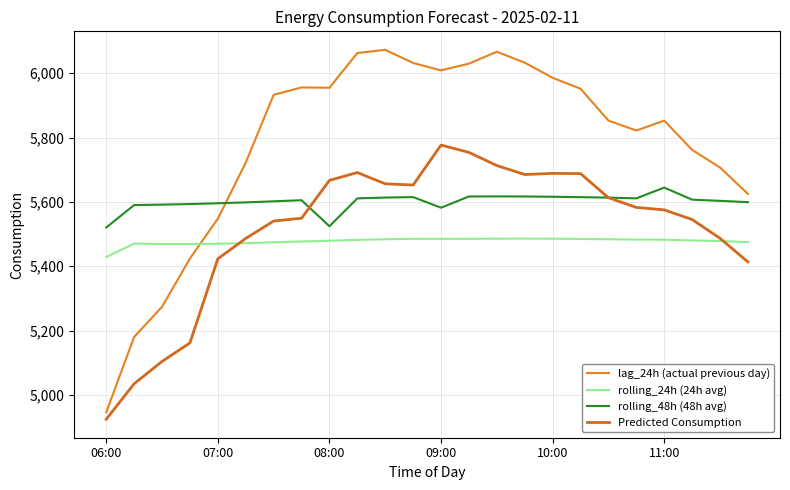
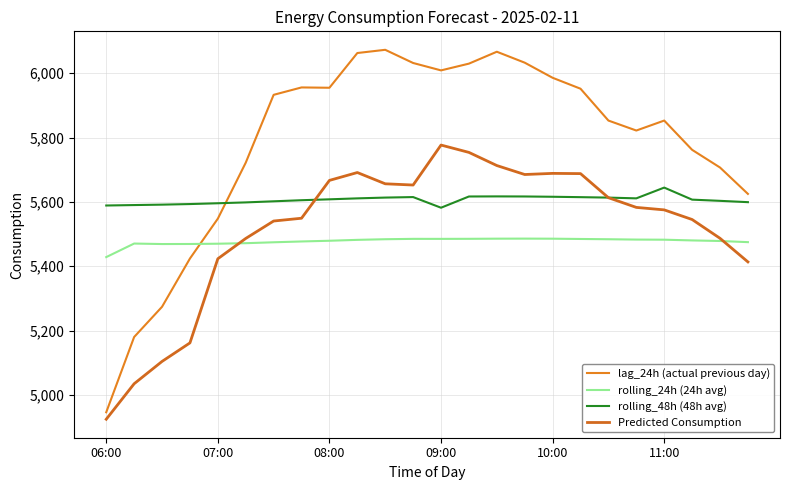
  {
    "rolling_24h (24h avg)": {
      "06:00": "5,430",
      "07:00": "5,470",
      "08:00": "5,480",
      "09:00": "5,490",
      "10:00": "5,490",
      "11:00": "5,480"
    },
    "rolling_48h (48h avg)": {
-     "06:00": "5,520",
+     "06:00": "5,590",
      "07:00": "5,600",
-     "08:00": "5,520",
+     "08:00": "5,610",
      "09:00": "5,580",
      "10:00": "5,620",
      "11:00": "5,640"
    }
  }
